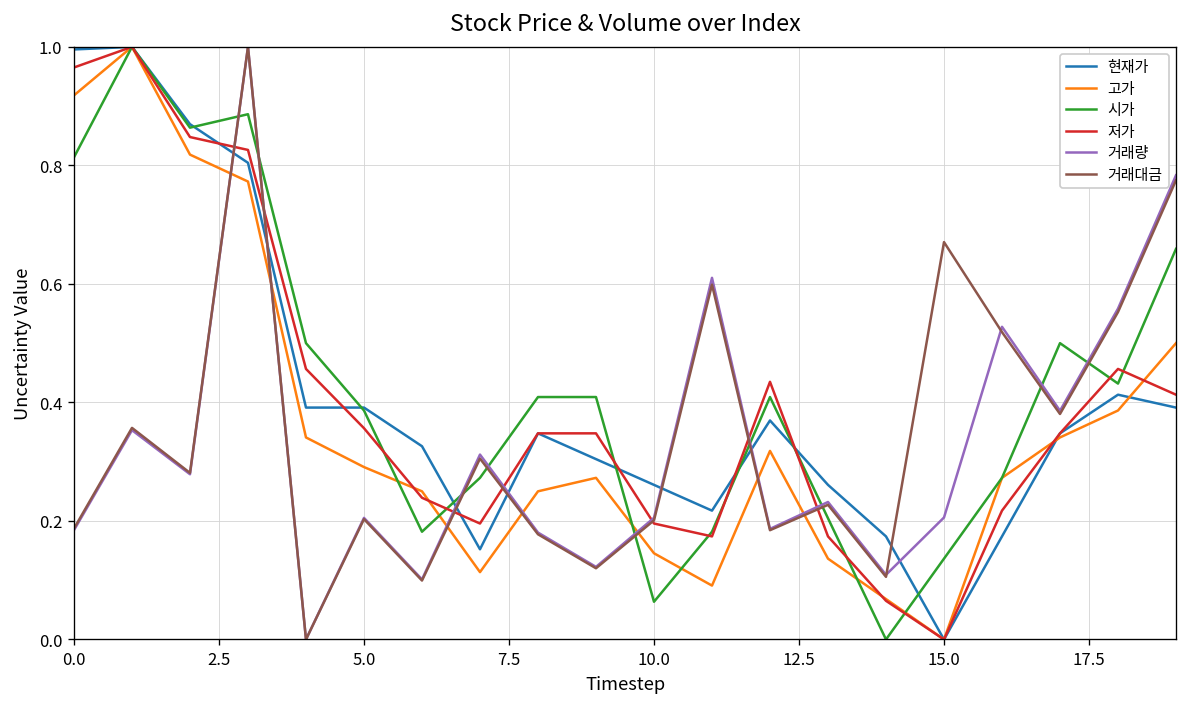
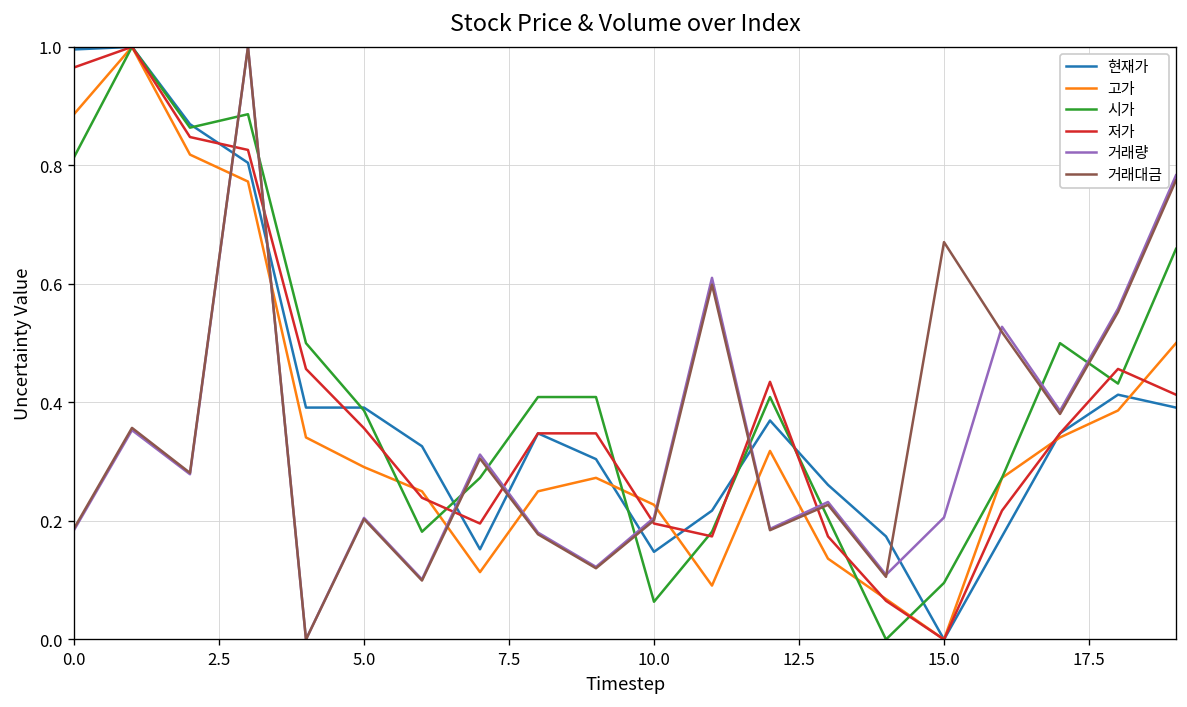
  {
    "현재가": {
      "0.0": 1.00,
-     "10.0": 0.26
+     "10.0": 0.15
    },
    "고가": {
-     "0.0": 0.92,
+     "0.0": 0.89,
      "5.0": 0.29,
-     "10.0": 0.15
+     "10.0": 0.23
    },
    "시가": {
      "0.0": 0.81,
      "10.0": 0.06,
-     "15.0": 0.14
+     "15.0": 0.10
    },
    "저가": {
      "0.0": 0.97,
      "5.0": 0.36,
      "10.0": 0.20
    },
    "거래량": {
      "15.0": 0.21
    },
    "거래대금": {
      "15.0": 0.67
    }
  }
